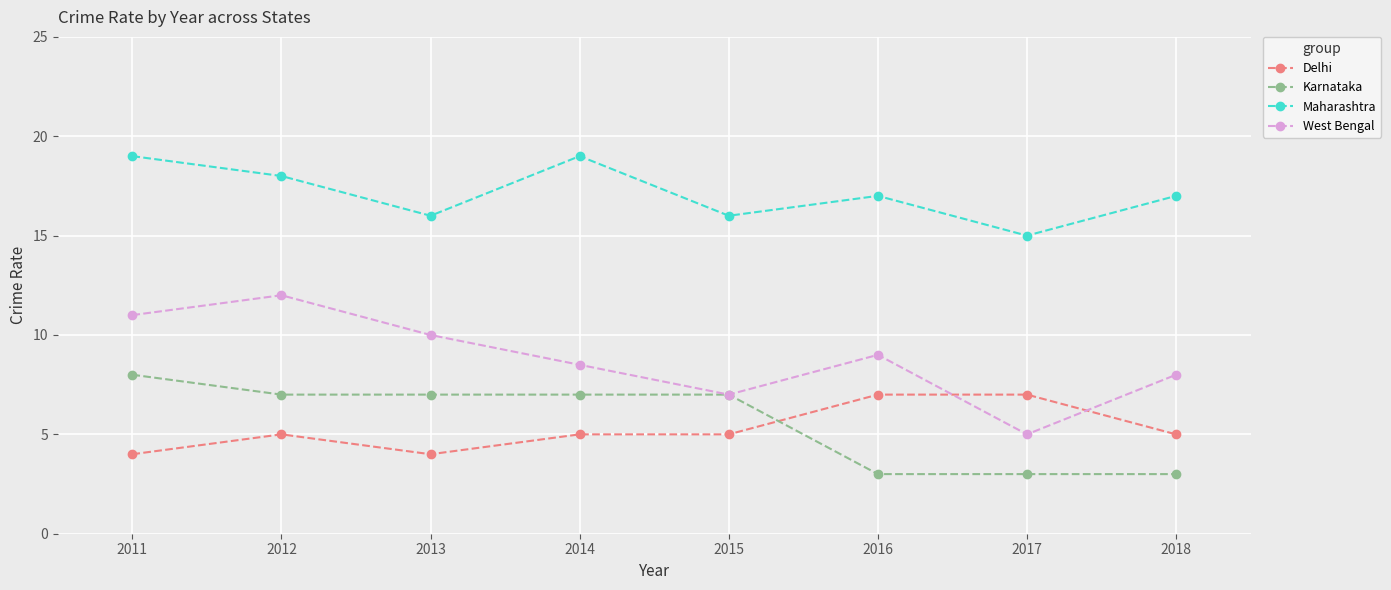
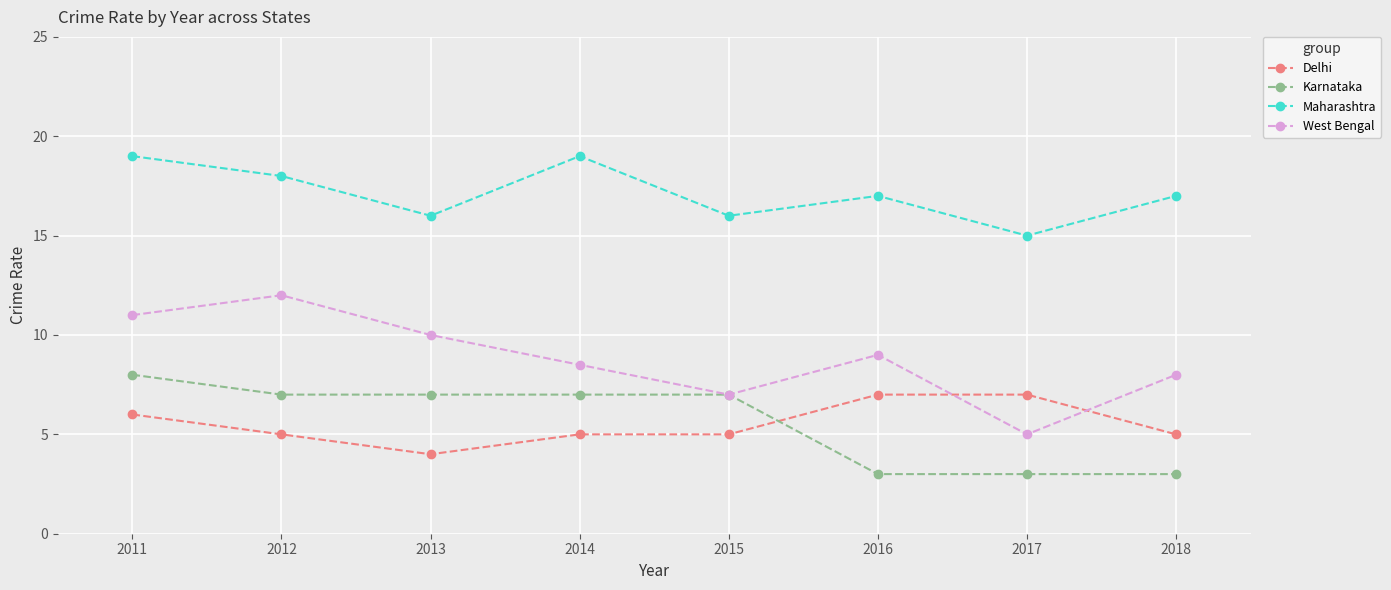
  {
    "Delhi": {
-     "2011": 4,
+     "2011": 6,
      "2012": 5,
      "2013": 4,
      "2014": 5,
      "2015": 5,
      "2016": 7,
      "2017": 7,
      "2018": 5
    },
    "Karnataka": {
      "2011": 8,
      "2012": 7,
      "2013": 7,
      "2014": 7,
      "2016": 3,
      "2017": 3,
      "2018": 3
    },
    "Maharashtra": {
      "2011": 19,
      "2012": 18,
      "2013": 16,
      "2014": 19,
      "2015": 16,
      "2016": 17,
      "2017": 15,
      "2018": 17
    },
    "West Bengal": {
      "2011": 11,
      "2012": 12,
      "2013": 10,
      "2014": 8.5,
      "2016": 9,
      "2017": 5,
      "2018": 8
    }
  }
